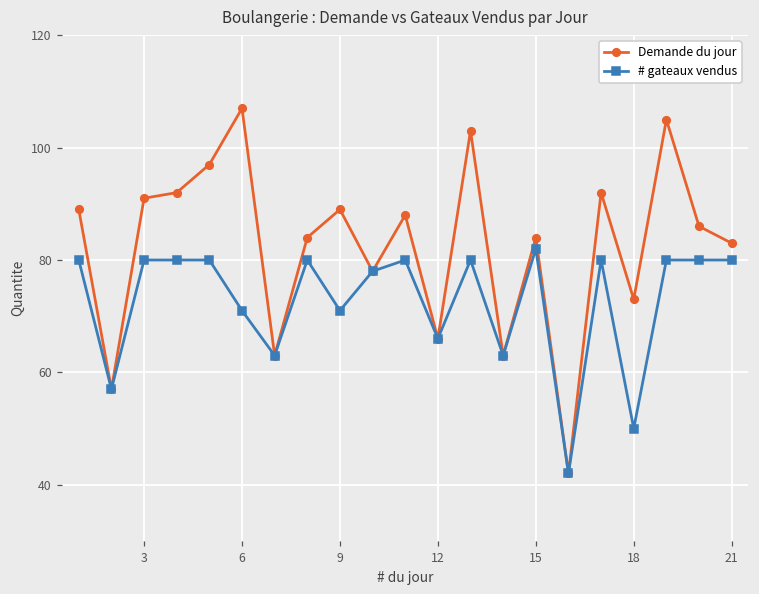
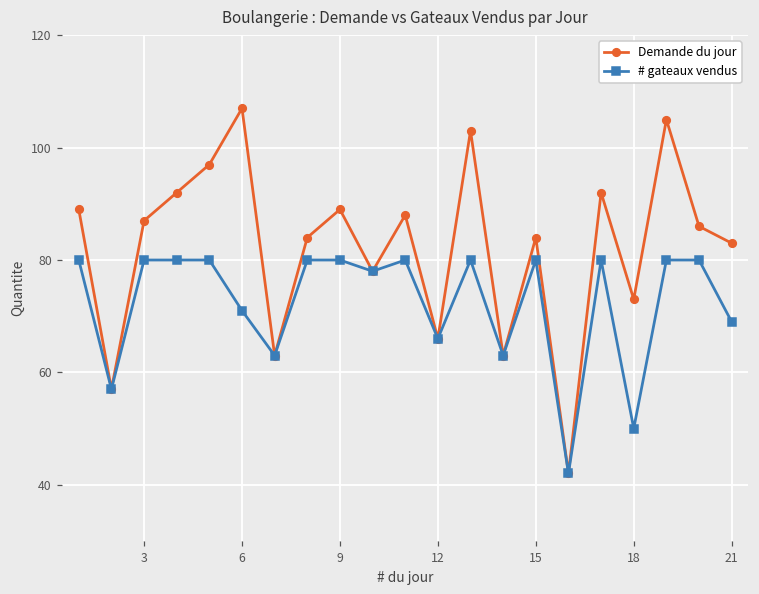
  {
    "Demande du jour": {
-     "3": 91,
+     "3": 87,
      "6": 107,
      "9": 89,
      "15": 84,
      "18": 73,
      "21": 83
    },
    "# gateaux vendus": {
      "3": 80,
      "6": 71,
-     "9": 71,
-     "15": 82,
+     "9": 80,
+     "15": 80,
      "18": 50,
-     "21": 80
+     "21": 69
    }
  }
